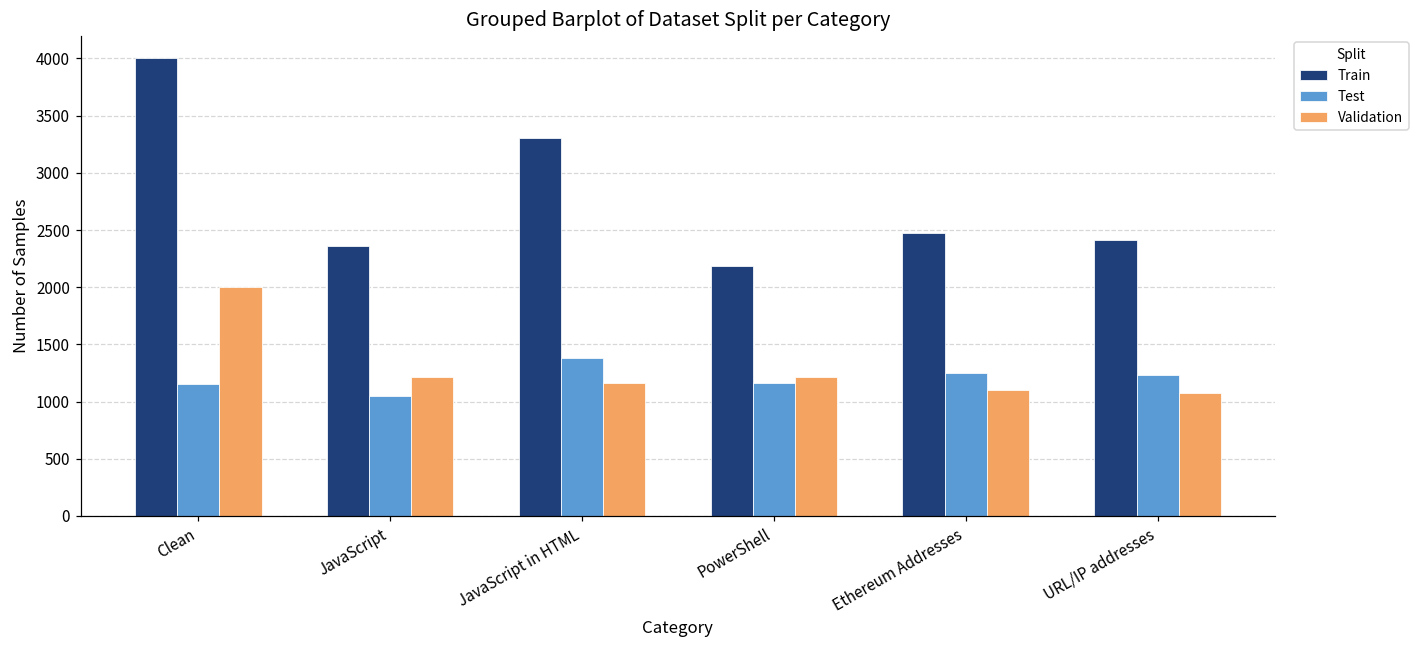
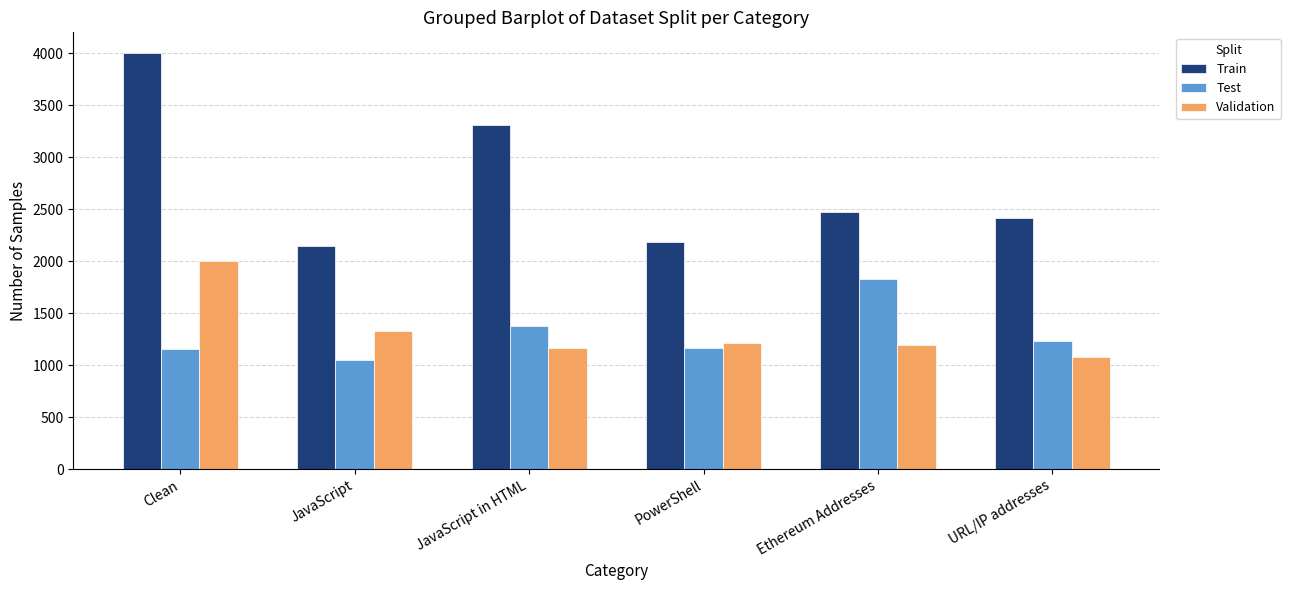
  {
    "Train": {
      "Clean": 4000,
-     "JavaScript": 2360,
+     "JavaScript": 2150,
      "JavaScript in HTML": 3310,
      "PowerShell": 2180,
      "Ethereum Addresses": 2470,
      "URL/IP addresses": 2410
    },
    "Test": {
      "Clean": 1160,
      "JavaScript": 1050,
      "JavaScript in HTML": 1380,
      "PowerShell": 1160,
-     "Ethereum Addresses": 1250,
+     "Ethereum Addresses": 1820,
      "URL/IP addresses": 1230
    },
    "Validation": {
      "Clean": 2000,
-     "JavaScript": 1210,
+     "JavaScript": 1330,
      "JavaScript in HTML": 1160,
      "PowerShell": 1210,
-     "Ethereum Addresses": 1110,
+     "Ethereum Addresses": 1190,
      "URL/IP addresses": 1070
    }
  }
